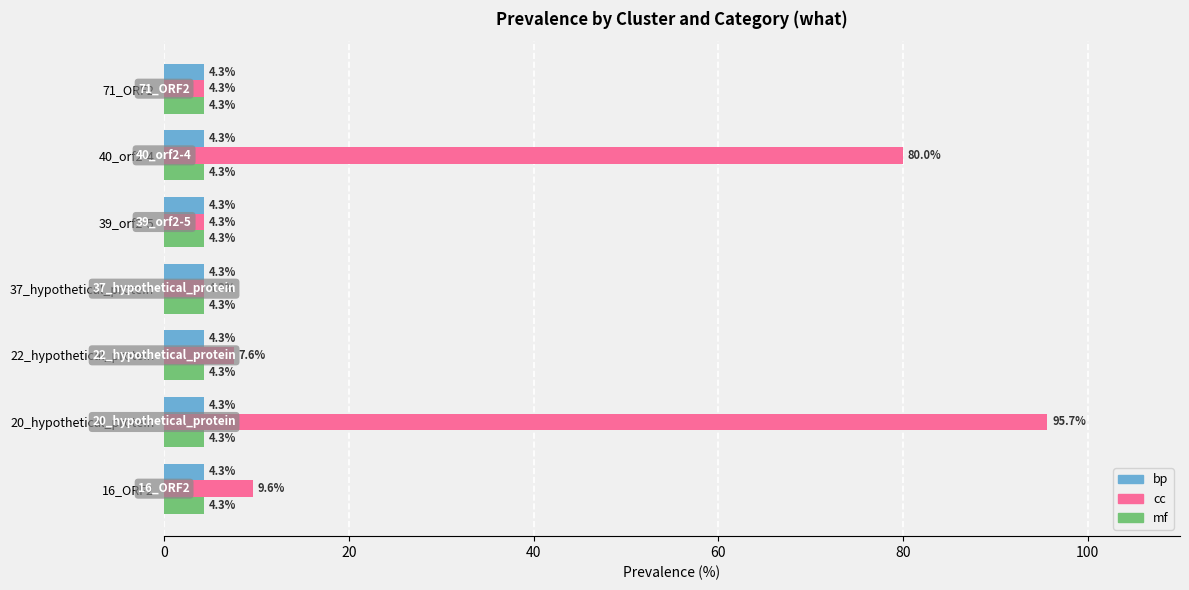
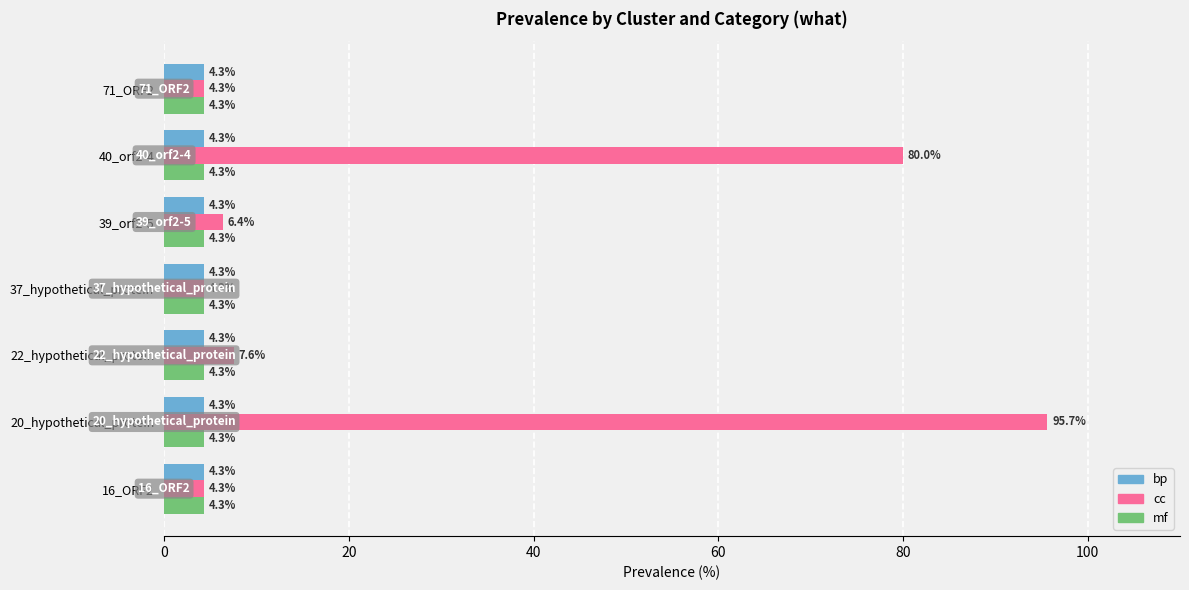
  {
    "bp": {
      "71_ORF2": "4.3%",
      "40_orf2-4": "4.3%",
      "39_orf2-5": "4.3%",
      "37_hypothetical_protein": "4.3%",
      "22_hypothetical_protein": "4.3%",
      "20_hypothetical_protein": "4.3%",
      "16_ORF2": "4.3%"
    },
    "cc": {
      "71_ORF2": "4.3%",
      "40_orf2-4": "80.0%",
-     "39_orf2-5": "4.3%",
+     "39_orf2-5": "6.4%",
      "20_hypothetical_protein": "95.7%",
-     "16_ORF2": "9.6%"
+     "16_ORF2": "4.3%"
    },
    "mf": {
      "71_ORF2": "4.3%",
      "40_orf2-4": "4.3%",
      "39_orf2-5": "4.3%",
      "37_hypothetical_protein": "4.3%",
      "22_hypothetical_protein": "4.3%",
      "20_hypothetical_protein": "4.3%",
      "16_ORF2": "4.3%"
    }
  }
